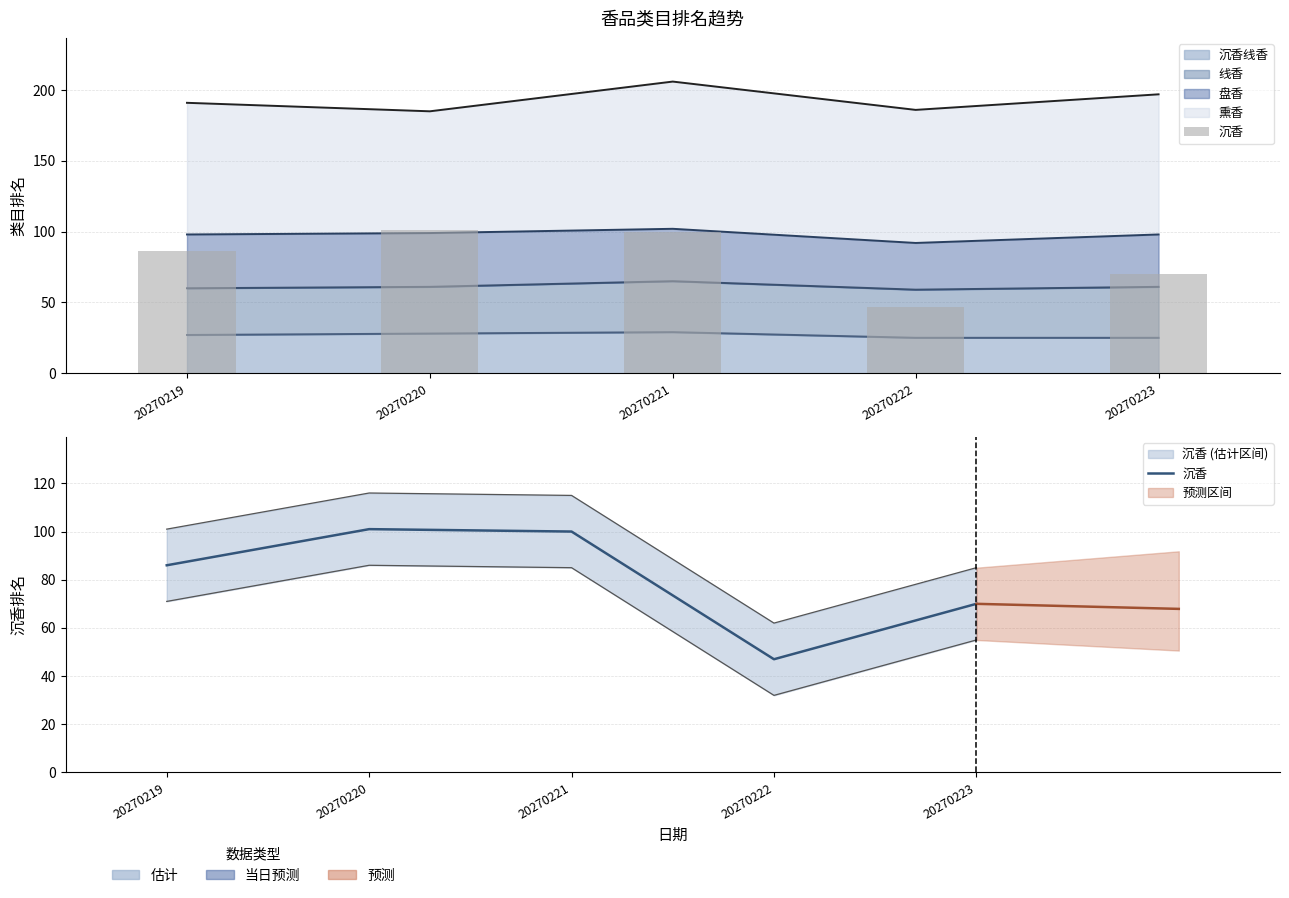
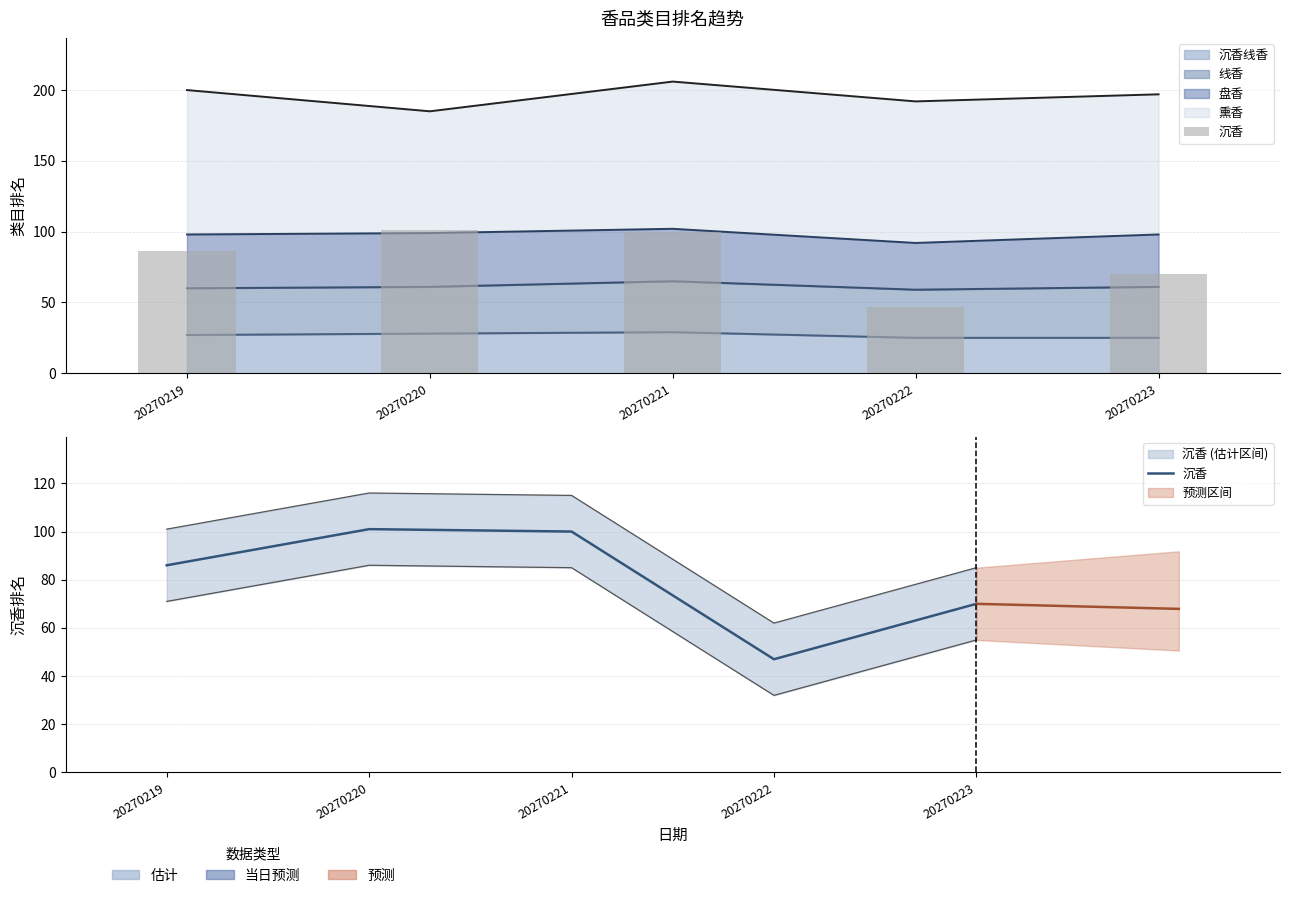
  {
    "香品类目排名趋势": {
      "熏香": {
-       "20270219": 93,
+       "20270219": 102,
        "20270220": 86,
        "20270221": 104,
-       "20270222": 94,
+       "20270222": 100,
        "20270223": 99
      }
    }
  }
